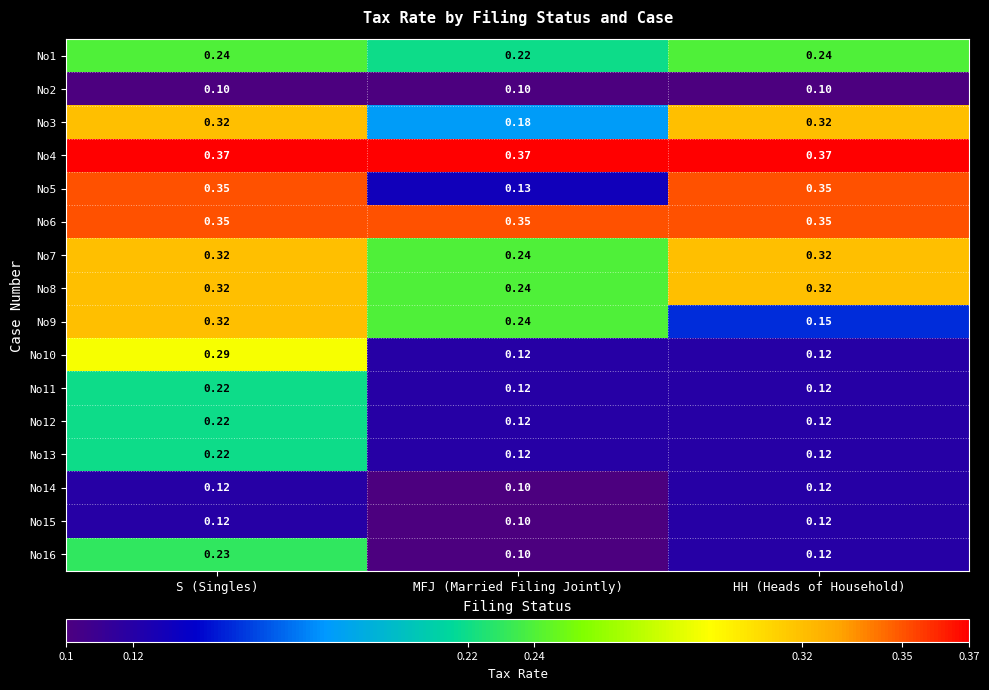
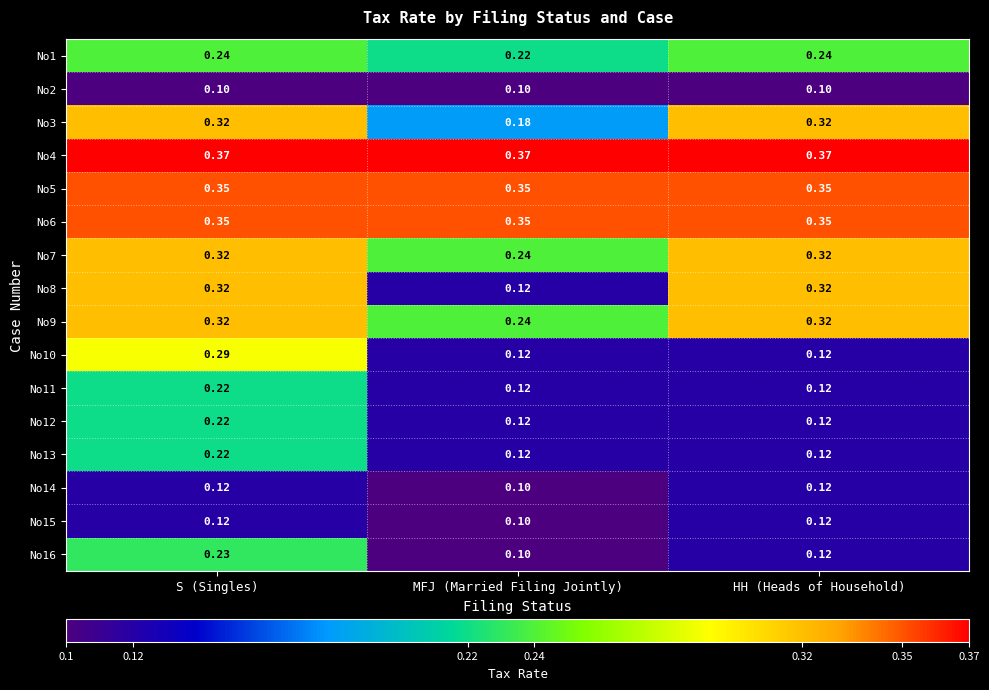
  {
    "No1": {
      "S (Singles)": 0.24,
      "MFJ (Married Filing Jointly)": 0.22,
      "HH (Heads of Household)": 0.24
    },
    "No2": {
      "S (Singles)": 0.10,
      "MFJ (Married Filing Jointly)": 0.10,
      "HH (Heads of Household)": 0.10
    },
    "No3": {
      "S (Singles)": 0.32,
      "MFJ (Married Filing Jointly)": 0.18,
      "HH (Heads of Household)": 0.32
    },
    "No4": {
      "S (Singles)": 0.37,
      "MFJ (Married Filing Jointly)": 0.37,
      "HH (Heads of Household)": 0.37
    },
    "No5": {
      "S (Singles)": 0.35,
-     "MFJ (Married Filing Jointly)": 0.13,
+     "MFJ (Married Filing Jointly)": 0.35,
      "HH (Heads of Household)": 0.35
    },
    "No6": {
      "S (Singles)": 0.35,
      "MFJ (Married Filing Jointly)": 0.35,
      "HH (Heads of Household)": 0.35
    },
    "No7": {
      "S (Singles)": 0.32,
      "MFJ (Married Filing Jointly)": 0.24,
      "HH (Heads of Household)": 0.32
    },
    "No8": {
      "S (Singles)": 0.32,
-     "MFJ (Married Filing Jointly)": 0.24,
+     "MFJ (Married Filing Jointly)": 0.12,
      "HH (Heads of Household)": 0.32
    },
    "No9": {
      "S (Singles)": 0.32,
      "MFJ (Married Filing Jointly)": 0.24,
-     "HH (Heads of Household)": 0.15
+     "HH (Heads of Household)": 0.32
    },
    "No10": {
      "S (Singles)": 0.29,
      "MFJ (Married Filing Jointly)": 0.12,
      "HH (Heads of Household)": 0.12
    },
    "No11": {
      "S (Singles)": 0.22,
      "MFJ (Married Filing Jointly)": 0.12,
      "HH (Heads of Household)": 0.12
    },
    "No12": {
      "S (Singles)": 0.22,
      "MFJ (Married Filing Jointly)": 0.12,
      "HH (Heads of Household)": 0.12
    },
    "No13": {
      "S (Singles)": 0.22,
      "MFJ (Married Filing Jointly)": 0.12,
      "HH (Heads of Household)": 0.12
    },
    "No14": {
      "S (Singles)": 0.12,
      "MFJ (Married Filing Jointly)": 0.10,
      "HH (Heads of Household)": 0.12
    },
    "No15": {
      "S (Singles)": 0.12,
      "MFJ (Married Filing Jointly)": 0.10,
      "HH (Heads of Household)": 0.12
    },
    "No16": {
      "S (Singles)": 0.23,
      "MFJ (Married Filing Jointly)": 0.10,
      "HH (Heads of Household)": 0.12
    }
  }
